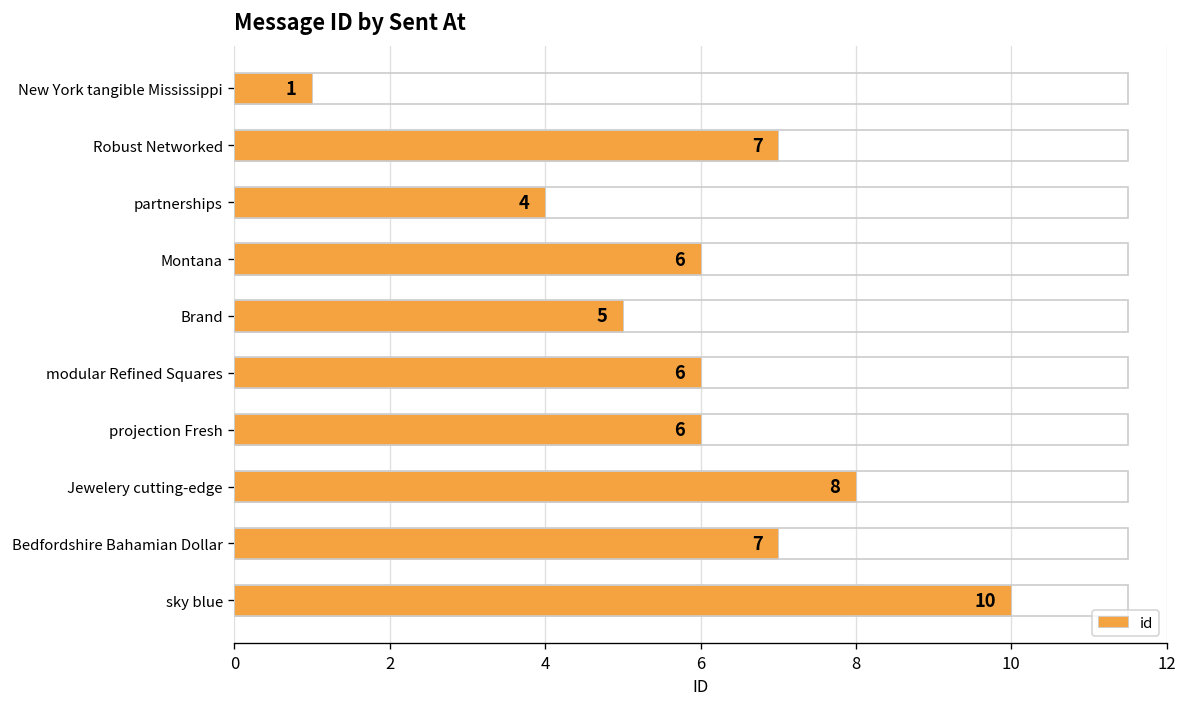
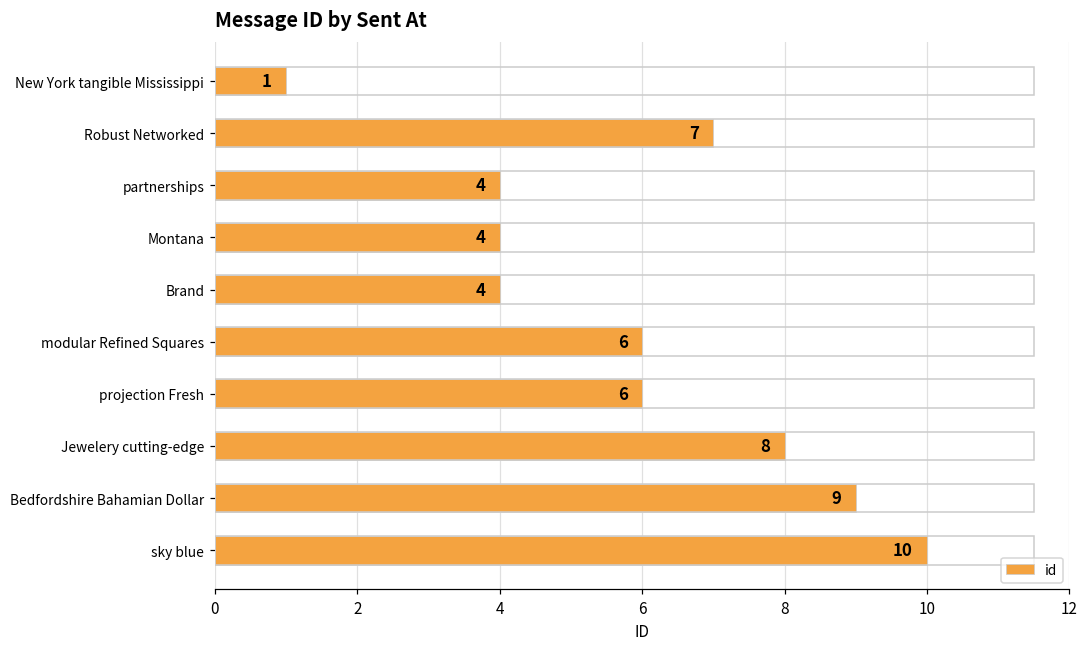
  {
    "New York tangible Mississippi": 1,
    "Robust Networked": 7,
    "partnerships": 4,
-   "Montana": 6,
-   "Brand": 5,
+   "Montana": 4,
+   "Brand": 4,
    "modular Refined Squares": 6,
    "projection Fresh": 6,
    "Jewelery cutting-edge": 8,
-   "Bedfordshire Bahamian Dollar": 7,
+   "Bedfordshire Bahamian Dollar": 9,
    "sky blue": 10
  }
